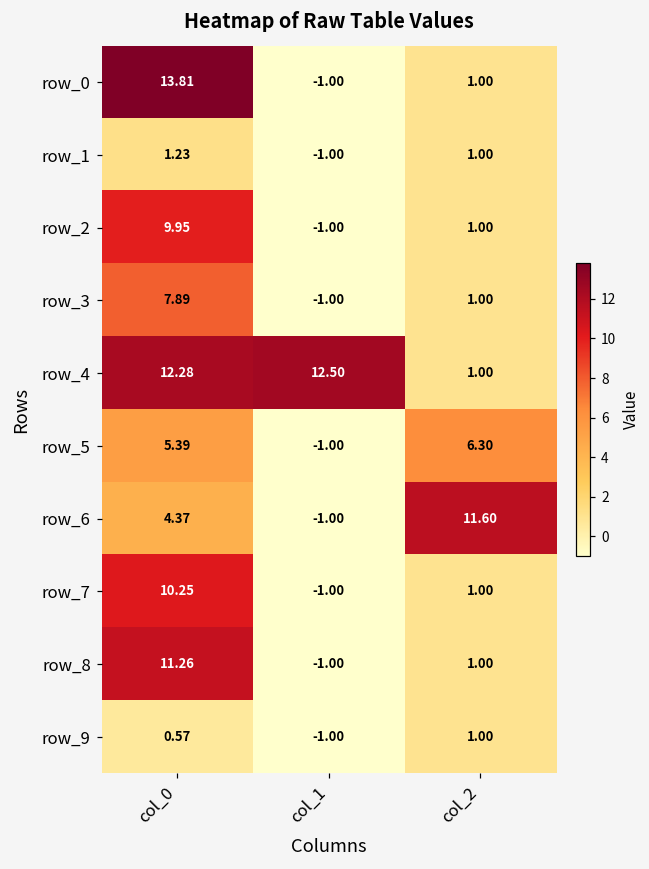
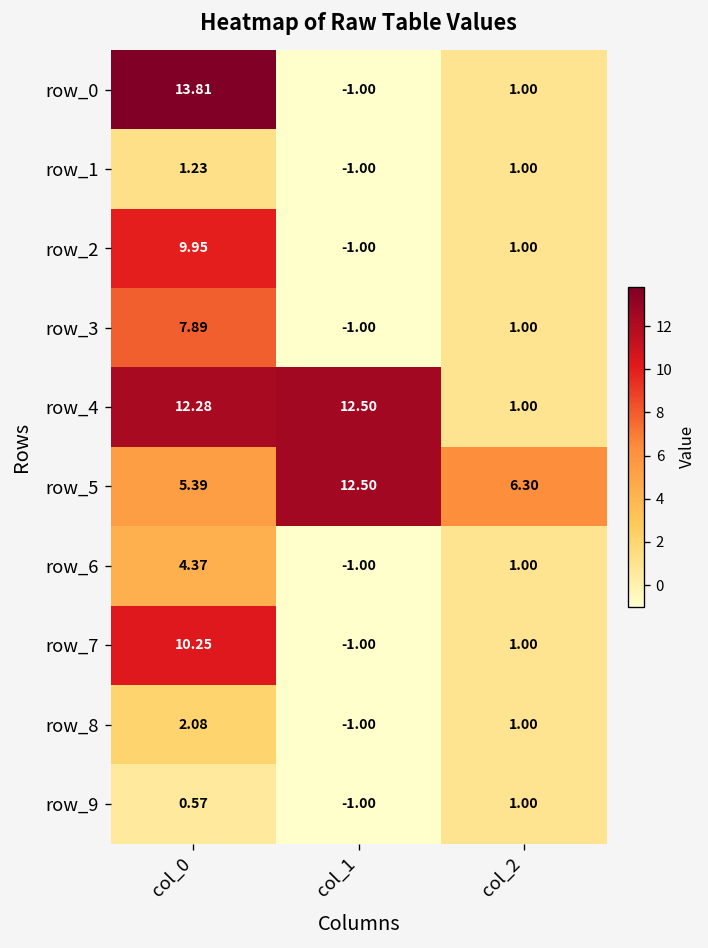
  {
    "row_0": {
      "col_0": 13.81,
      "col_1": -1.00,
      "col_2": 1.00
    },
    "row_1": {
      "col_0": 1.23,
      "col_1": -1.00,
      "col_2": 1.00
    },
    "row_2": {
      "col_0": 9.95,
      "col_1": -1.00,
      "col_2": 1.00
    },
    "row_3": {
      "col_0": 7.89,
      "col_1": -1.00,
      "col_2": 1.00
    },
    "row_4": {
      "col_0": 12.28,
      "col_1": 12.50,
      "col_2": 1.00
    },
    "row_5": {
      "col_0": 5.39,
-     "col_1": -1.00,
+     "col_1": 12.50,
      "col_2": 6.30
    },
    "row_6": {
      "col_0": 4.37,
      "col_1": -1.00,
-     "col_2": 11.60
+     "col_2": 1.00
    },
    "row_7": {
      "col_0": 10.25,
      "col_1": -1.00,
      "col_2": 1.00
    },
    "row_8": {
-     "col_0": 11.26,
+     "col_0": 2.08,
      "col_1": -1.00,
      "col_2": 1.00
    },
    "row_9": {
      "col_0": 0.57,
      "col_1": -1.00,
      "col_2": 1.00
    }
  }
